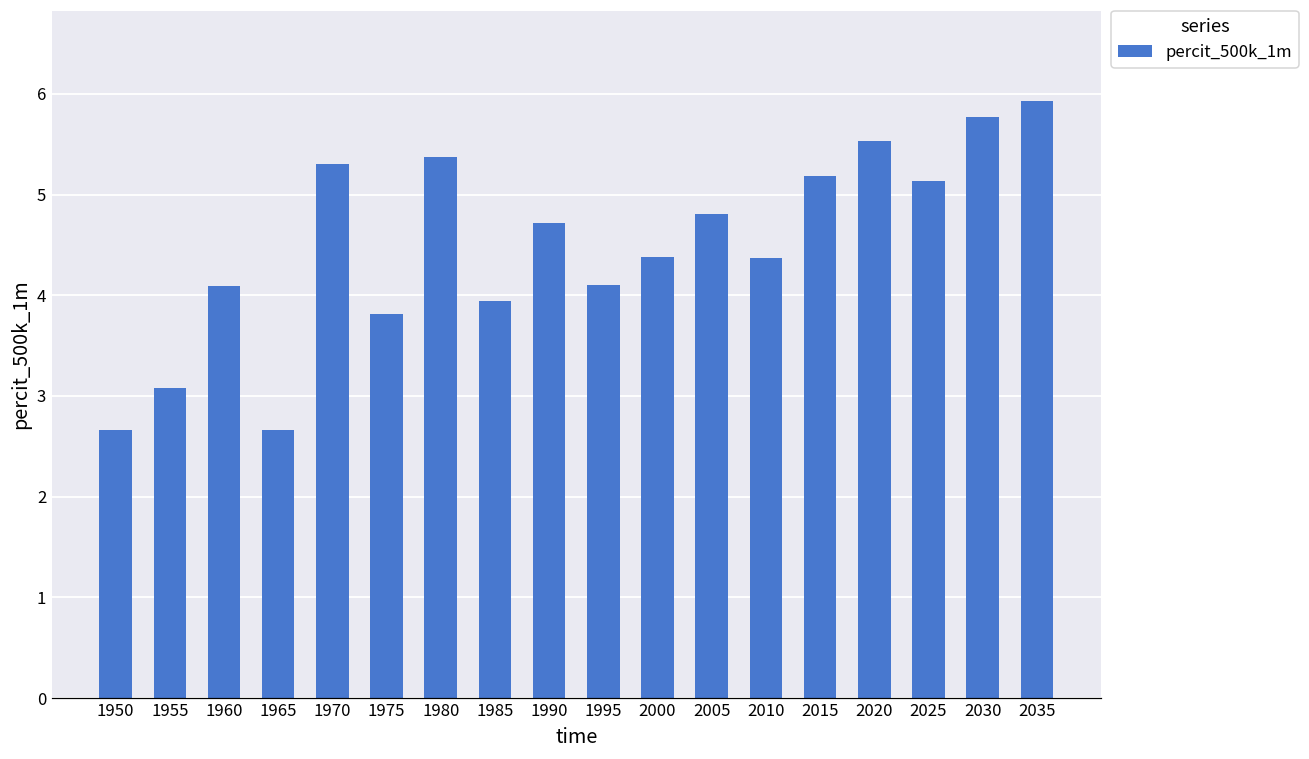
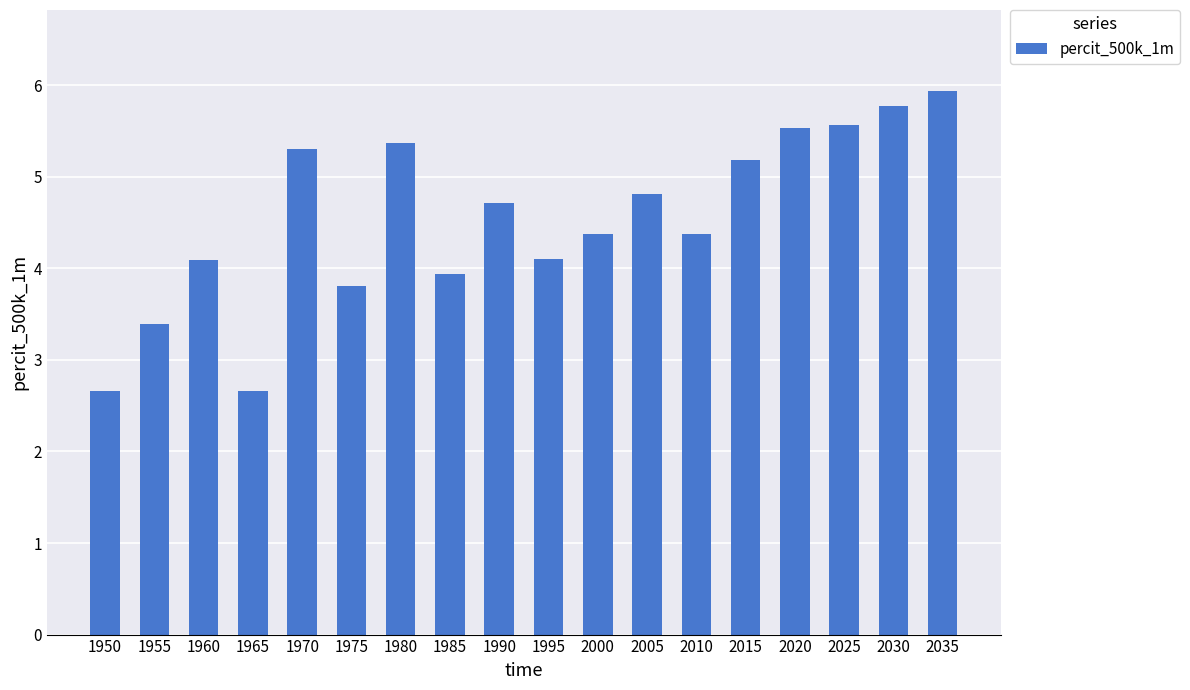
  {
    "1950": 2.7,
-   "1955": 3.1,
+   "1955": 3.4,
    "1960": 4.1,
    "1965": 2.7,
    "1970": 5.3,
    "1975": 3.8,
    "1980": 5.4,
    "1985": 3.9,
    "1990": 4.7,
    "1995": 4.1,
    "2000": 4.4,
    "2005": 4.8,
    "2010": 4.4,
    "2015": 5.2,
    "2020": 5.5,
-   "2025": 5.1,
+   "2025": 5.6,
    "2030": 5.8,
    "2035": 5.9
  }
